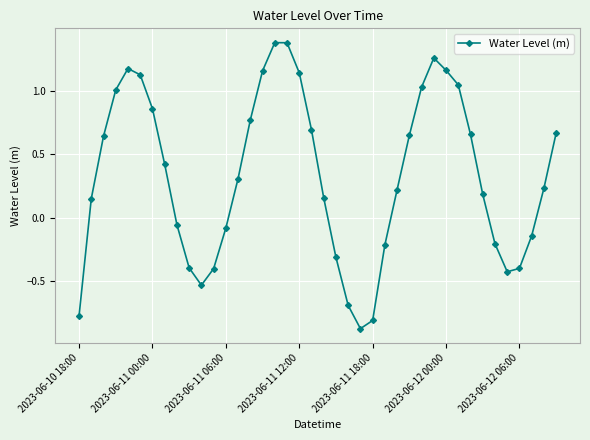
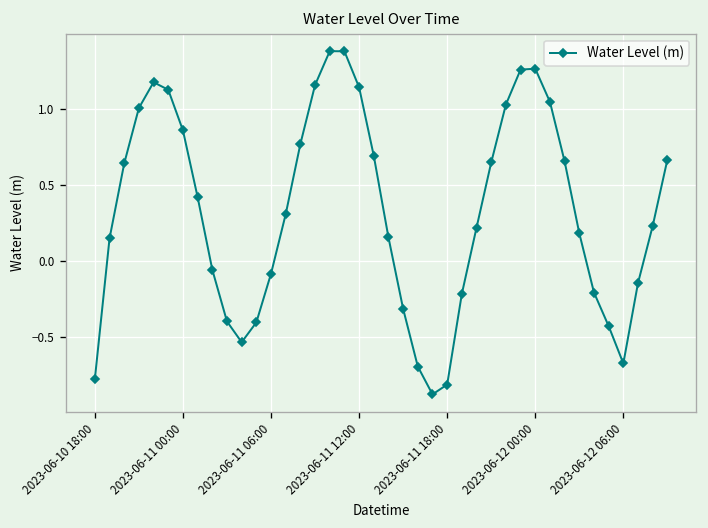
  {
    "2023-06-10 18:00": -0.77,
    "2023-06-11 00:00": 0.86,
    "2023-06-11 06:00": -0.08,
    "2023-06-11 12:00": 1.14,
    "2023-06-11 18:00": -0.81,
-   "2023-06-12 00:00": 1.16,
-   "2023-06-12 06:00": -0.40
+   "2023-06-12 00:00": 1.26,
+   "2023-06-12 06:00": -0.67
  }
